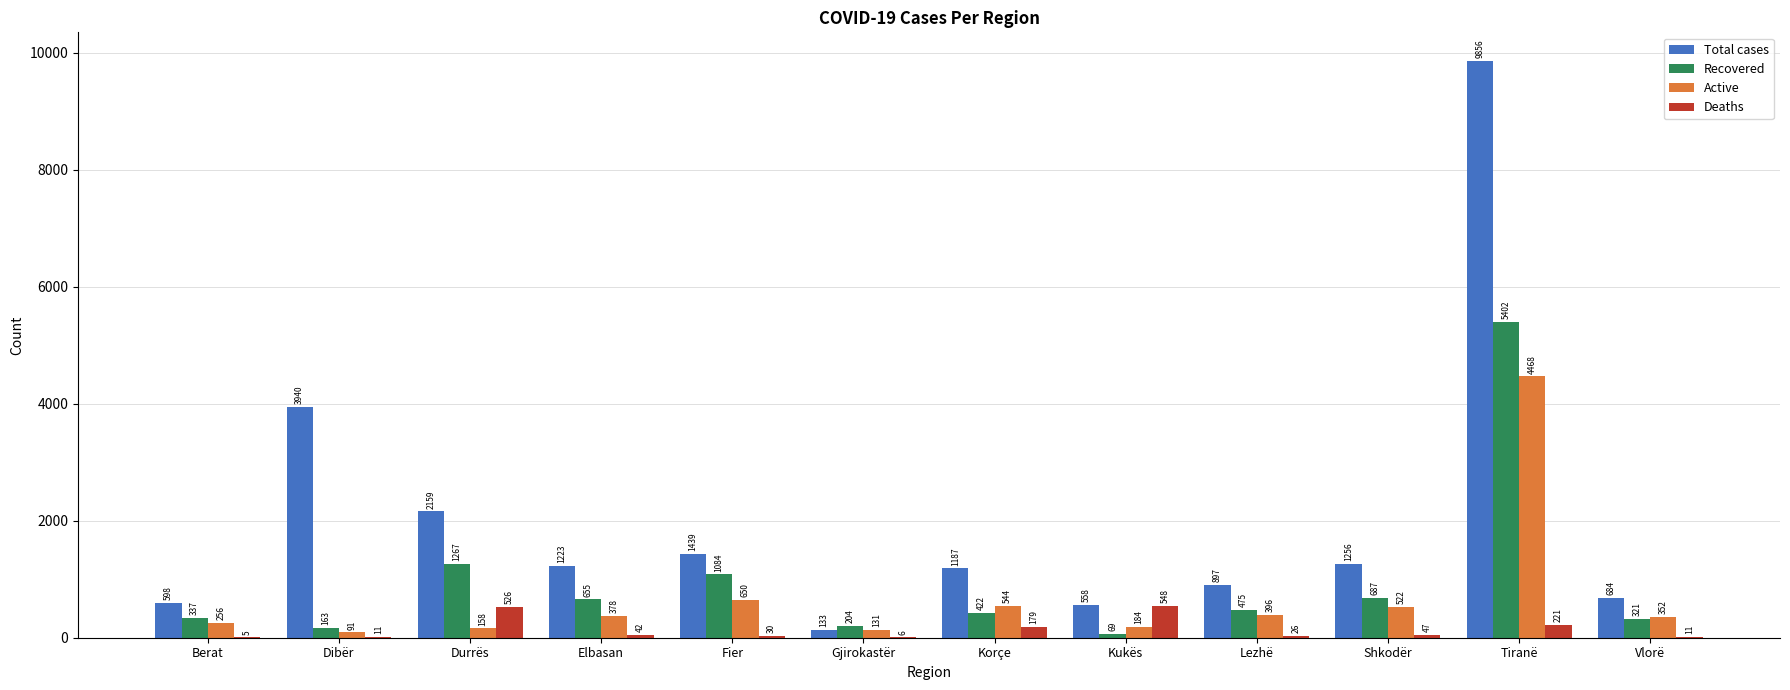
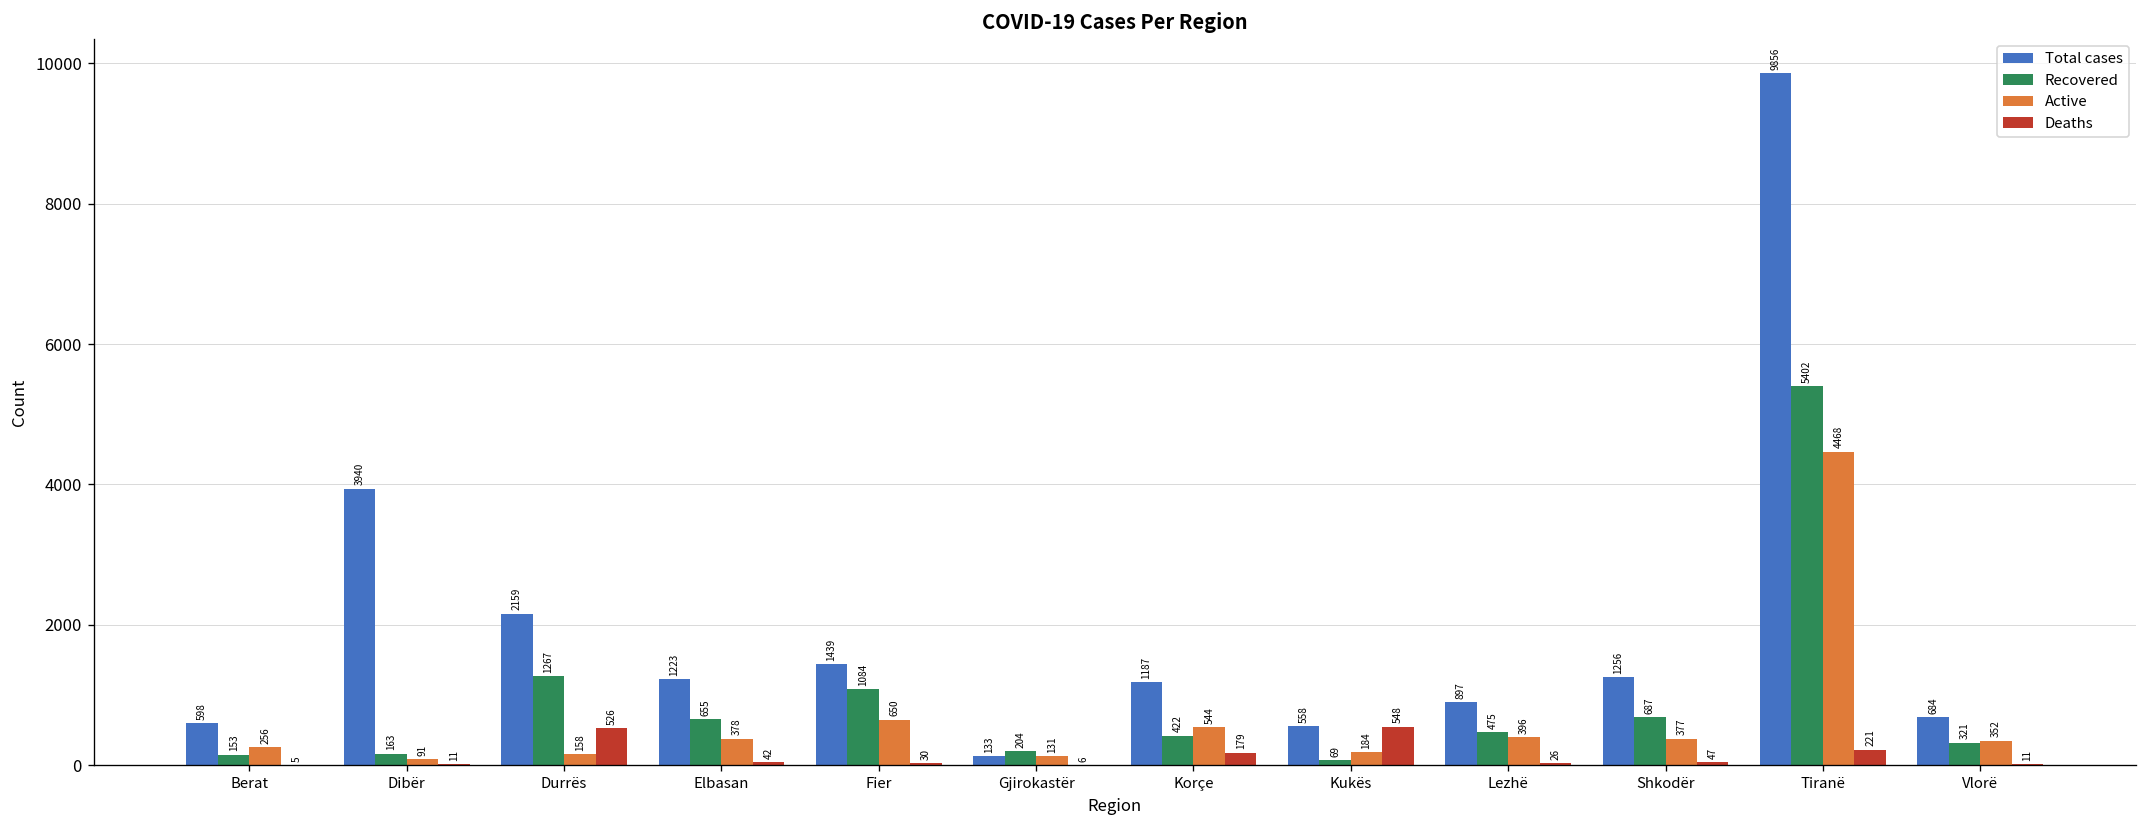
  {
    "Total cases": {
      "Berat": 598,
      "Dibër": 3940,
      "Durrës": 2159,
      "Elbasan": 1223,
      "Fier": 1439,
      "Gjirokastër": 133,
      "Korçe": 1187,
      "Kukës": 558,
      "Lezhë": 897,
      "Shkodër": 1256,
      "Tiranë": 9856,
      "Vlorë": 684
    },
    "Recovered": {
-     "Berat": 337,
+     "Berat": 153,
      "Dibër": 163,
      "Durrës": 1267,
      "Elbasan": 655,
      "Fier": 1084,
      "Gjirokastër": 204,
      "Korçe": 422,
      "Kukës": 69,
      "Lezhë": 475,
      "Shkodër": 687,
      "Tiranë": 5402,
      "Vlorë": 321
    },
    "Active": {
      "Berat": 256,
      "Dibër": 91,
      "Durrës": 158,
      "Elbasan": 378,
      "Fier": 650,
      "Gjirokastër": 131,
      "Korçe": 544,
      "Kukës": 184,
      "Lezhë": 396,
-     "Shkodër": 522,
+     "Shkodër": 377,
      "Tiranë": 4468,
      "Vlorë": 352
    },
    "Deaths": {
      "Berat": 5,
      "Dibër": 11,
      "Durrës": 526,
      "Elbasan": 42,
      "Fier": 30,
      "Gjirokastër": 6,
      "Korçe": 179,
      "Kukës": 548,
      "Lezhë": 26,
      "Shkodër": 47,
      "Tiranë": 221,
      "Vlorë": 11
    }
  }
